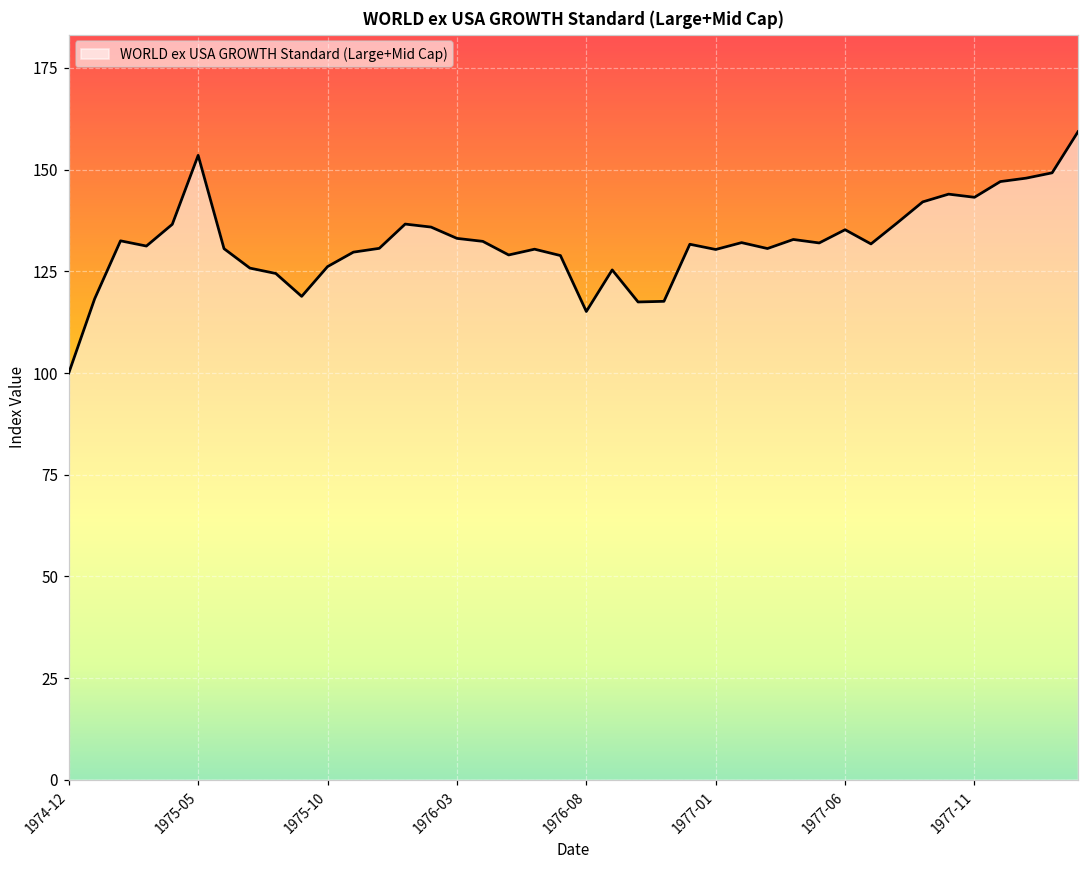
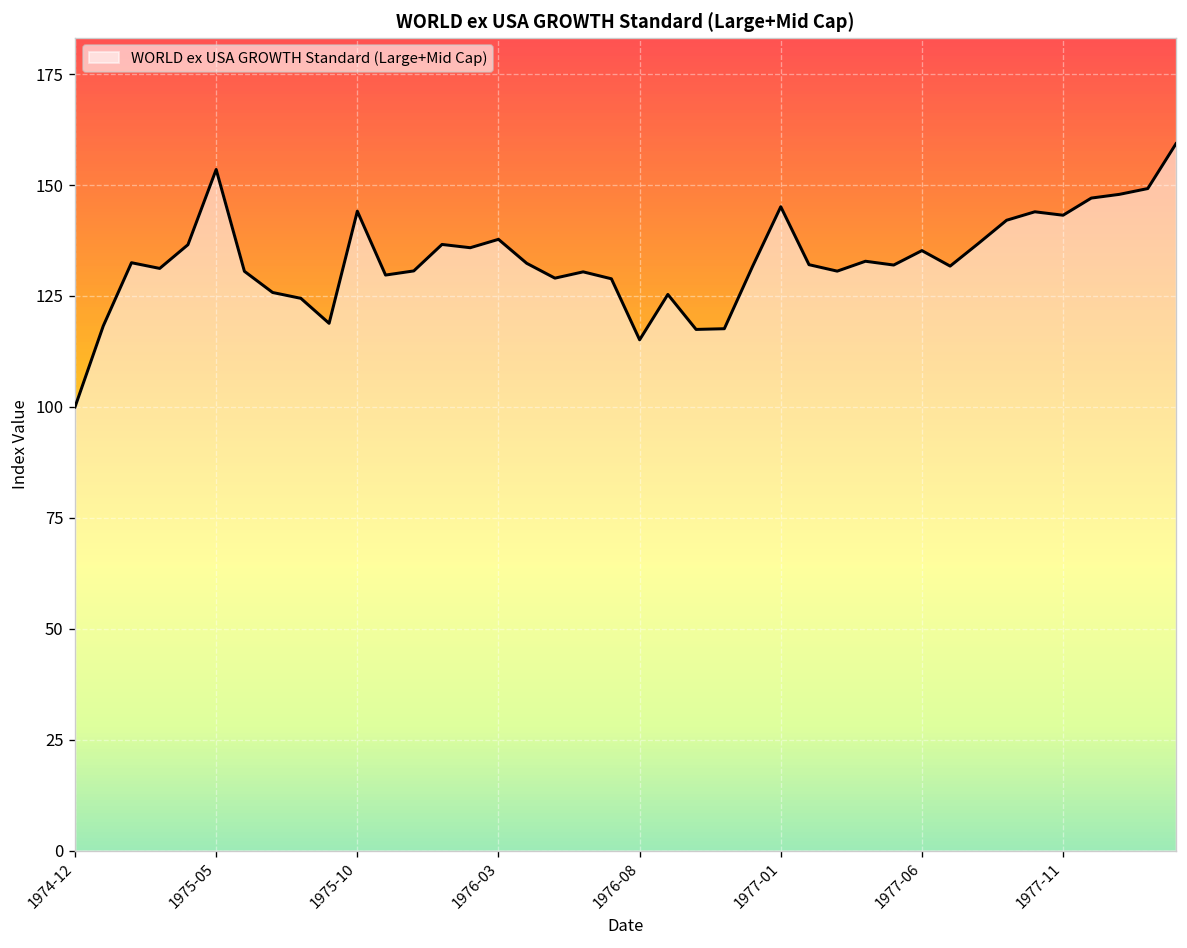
  {
    "1974-12": 100,
    "1975-05": 154,
-   "1975-10": 126,
-   "1976-03": 133,
+   "1975-10": 144,
+   "1976-03": 138,
    "1976-08": 115,
-   "1977-01": 130,
+   "1977-01": 145,
    "1977-06": 135,
    "1977-11": 143
  }
